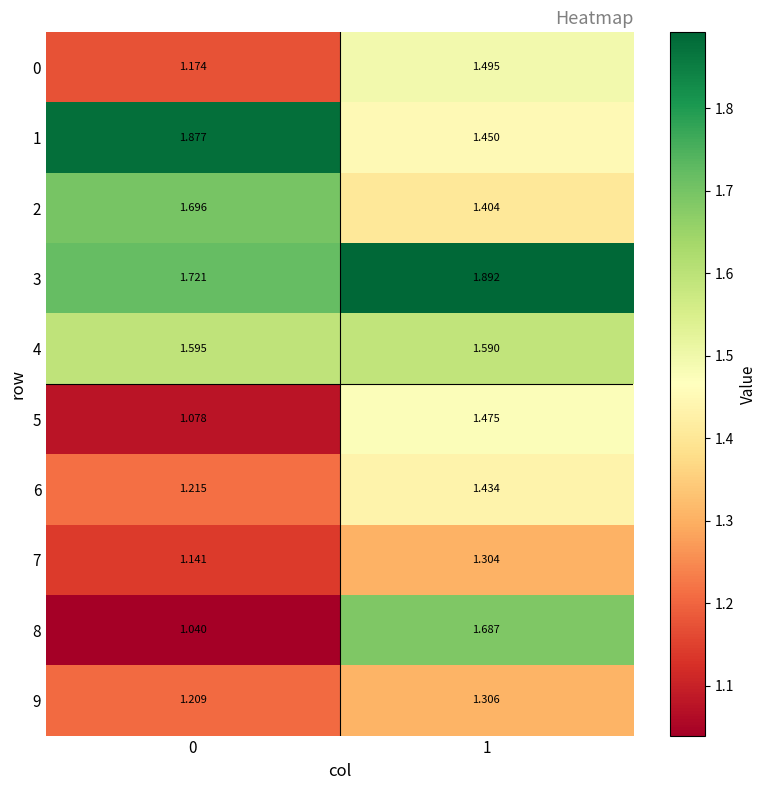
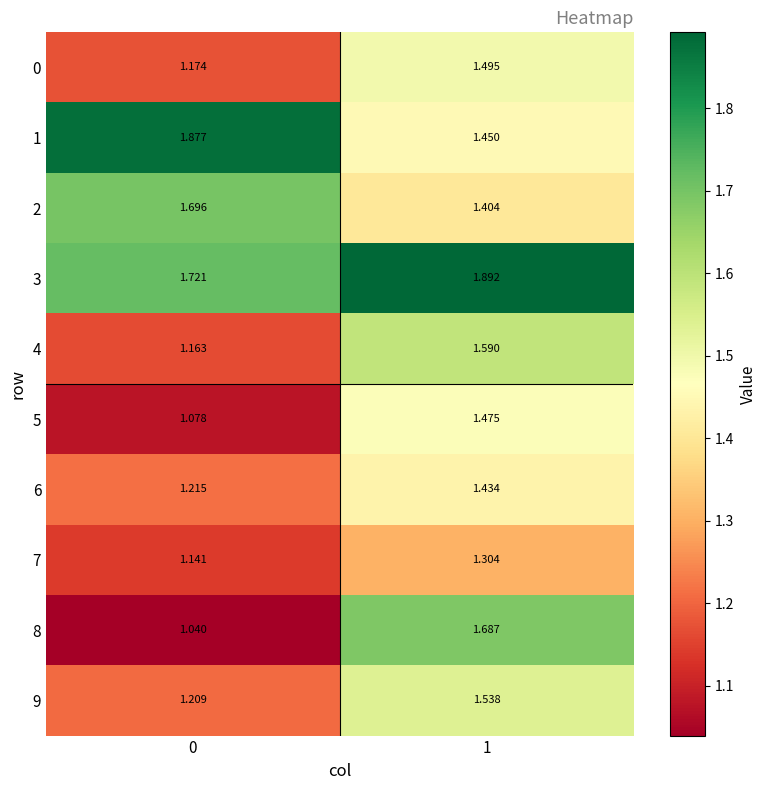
  {
    "0": {
      "0": 1.174,
      "1": 1.495
    },
    "1": {
      "0": 1.877,
      "1": 1.450
    },
    "2": {
      "0": 1.696,
      "1": 1.404
    },
    "3": {
      "0": 1.721,
      "1": 1.892
    },
    "4": {
-     "0": 1.595,
+     "0": 1.163,
      "1": 1.590
    },
    "5": {
      "0": 1.078,
      "1": 1.475
    },
    "6": {
      "0": 1.215,
      "1": 1.434
    },
    "7": {
      "0": 1.141,
      "1": 1.304
    },
    "8": {
      "0": 1.040,
      "1": 1.687
    },
    "9": {
      "0": 1.209,
-     "1": 1.306
+     "1": 1.538
    }
  }
